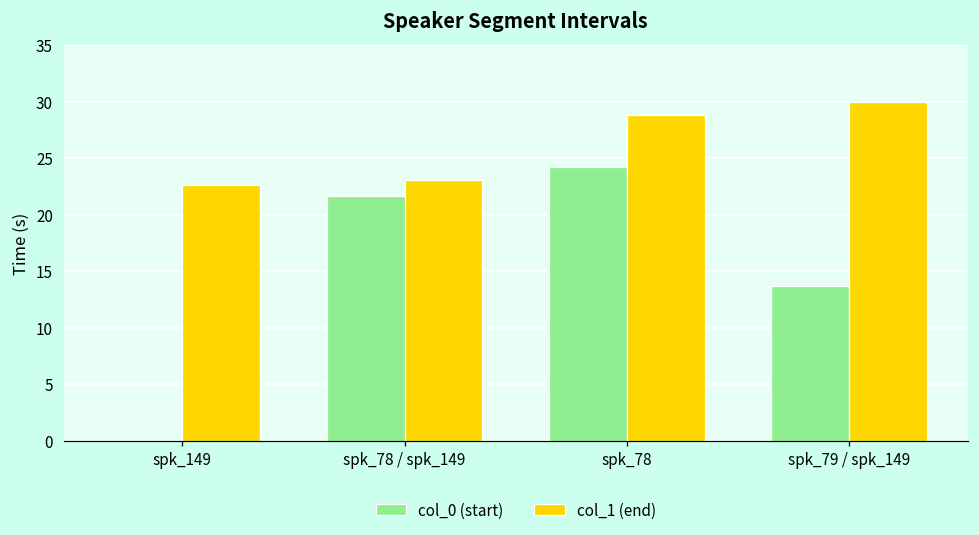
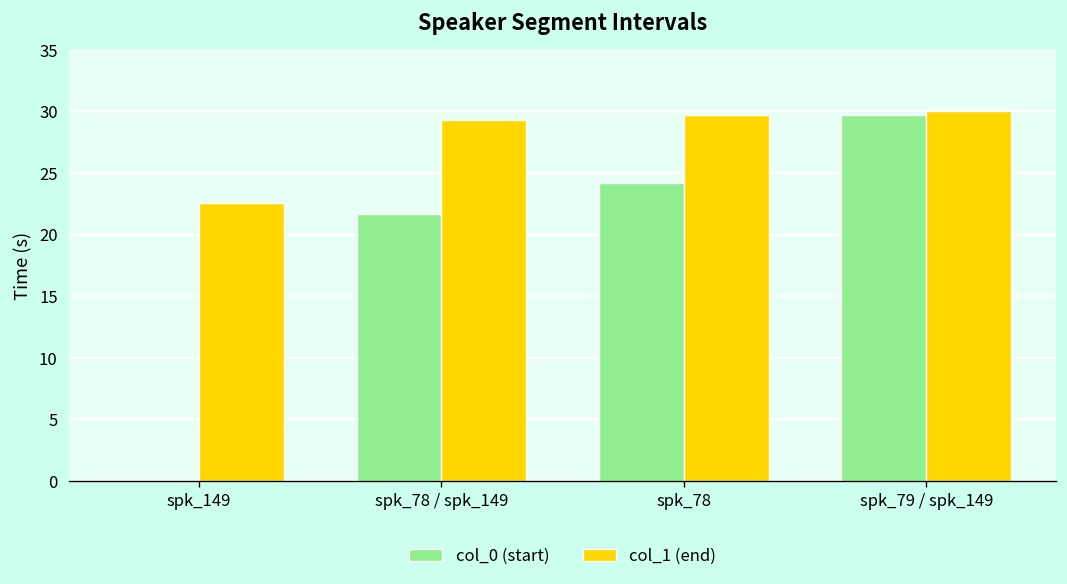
  {
    "col_0 (start)": {
      "spk_149": 0.0,
      "spk_78 / spk_149": 21.7,
      "spk_78": 24.2,
-     "spk_79 / spk_149": 13.7
+     "spk_79 / spk_149": 29.7
    },
    "col_1 (end)": {
      "spk_149": 22.6,
-     "spk_78 / spk_149": 23.0,
-     "spk_78": 28.8,
+     "spk_78 / spk_149": 29.3,
+     "spk_78": 29.7,
      "spk_79 / spk_149": 30.0
    }
  }
